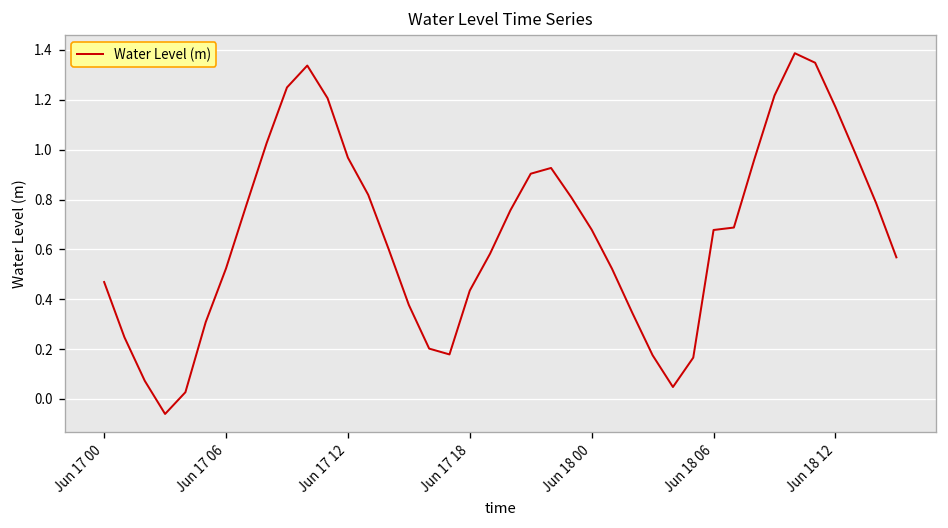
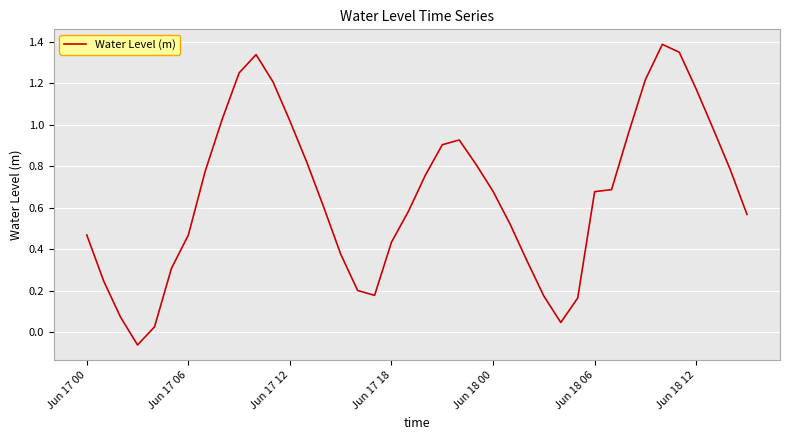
  {
    "Jun 17 00": 0.47,
-   "Jun 17 06": 0.52,
-   "Jun 17 12": 0.97,
+   "Jun 17 06": 0.47,
+   "Jun 17 12": 1.02,
    "Jun 17 18": 0.43,
    "Jun 18 00": 0.68,
    "Jun 18 06": 0.68,
    "Jun 18 12": 1.17
  }
